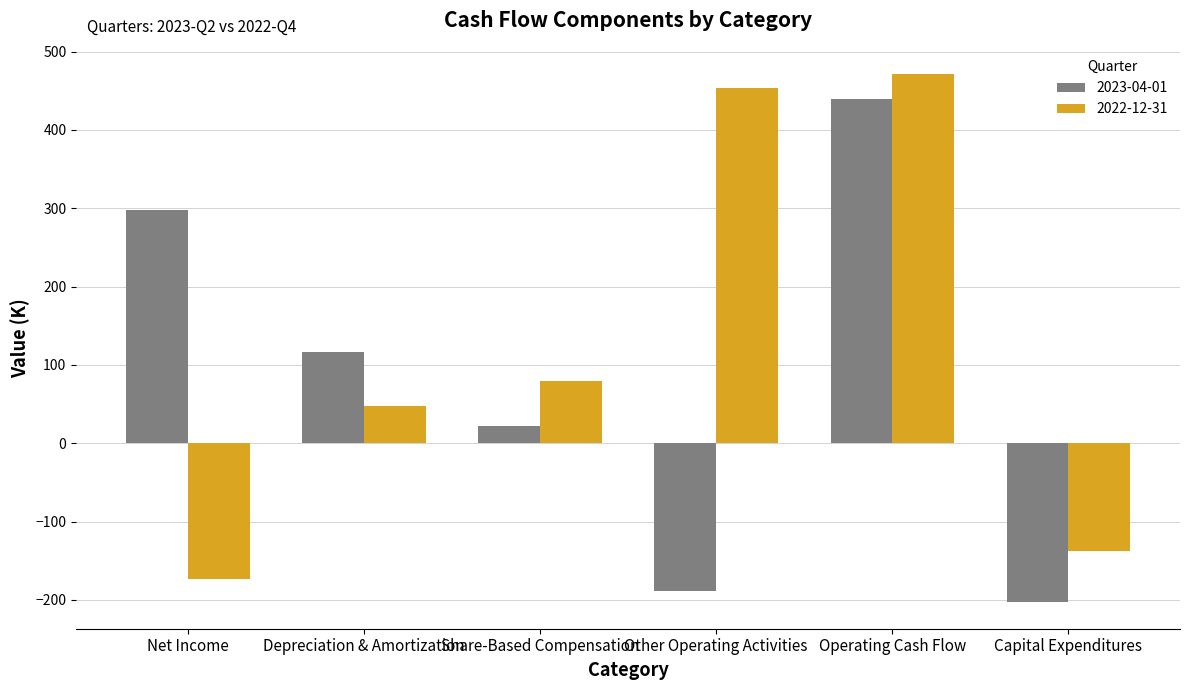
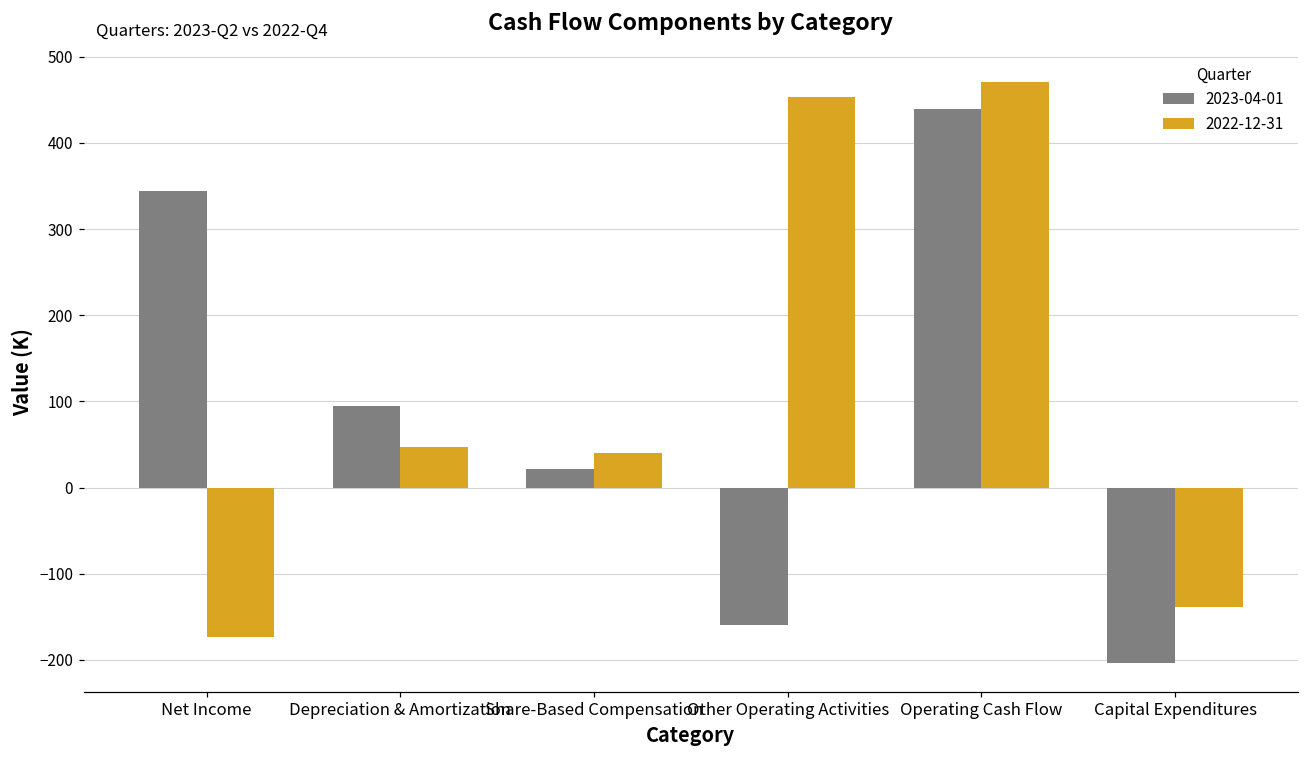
  {
    "2023-04-01": {
-     "Net Income": 300,
-     "Depreciation & Amortization": 120,
+     "Net Income": 340,
+     "Depreciation & Amortization": 100,
      "Share-Based Compensation": 20,
-     "Other Operating Activities": -190,
+     "Other Operating Activities": -160,
      "Operating Cash Flow": 440,
      "Capital Expenditures": -200
    },
    "2022-12-31": {
      "Net Income": -170,
      "Depreciation & Amortization": 50,
-     "Share-Based Compensation": 80,
+     "Share-Based Compensation": 40,
      "Other Operating Activities": 450,
      "Operating Cash Flow": 470,
      "Capital Expenditures": -140
    }
  }
